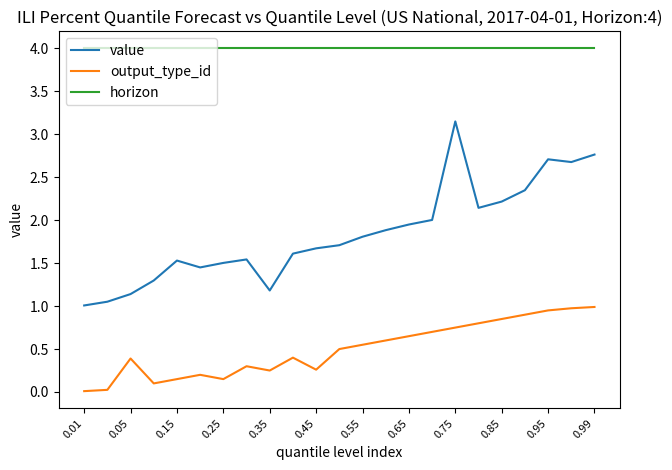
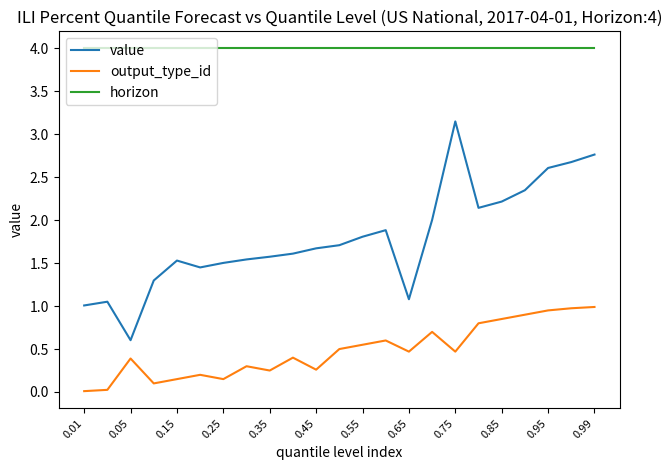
  {
    "value": {
      "0.01": 1.0,
-     "0.05": 1.1,
+     "0.05": 0.6,
      "0.15": 1.5,
      "0.25": 1.5,
-     "0.35": 1.2,
+     "0.35": 1.6,
      "0.45": 1.7,
      "0.55": 1.8,
-     "0.65": 2.0,
+     "0.65": 1.1,
      "0.75": 3.2,
      "0.85": 2.2,
-     "0.95": 2.7,
+     "0.95": 2.6,
      "0.99": 2.8
    },
    "output_type_id": {
      "0.01": 0.0,
      "0.05": 0.4,
      "0.15": 0.2,
      "0.25": 0.2,
      "0.35": 0.3,
      "0.45": 0.3,
      "0.55": 0.6,
-     "0.65": 0.7,
-     "0.75": 0.8,
+     "0.65": 0.5,
+     "0.75": 0.5,
      "0.85": 0.9,
      "0.95": 1.0,
      "0.99": 1.0
    },
    "horizon": {
      "0.25": 4.0,
      "0.35": 4.0,
      "0.45": 4.0,
      "0.55": 4.0,
      "0.65": 4.0,
      "0.75": 4.0,
      "0.85": 4.0,
      "0.95": 4.0,
      "0.99": 4.0
    }
  }
